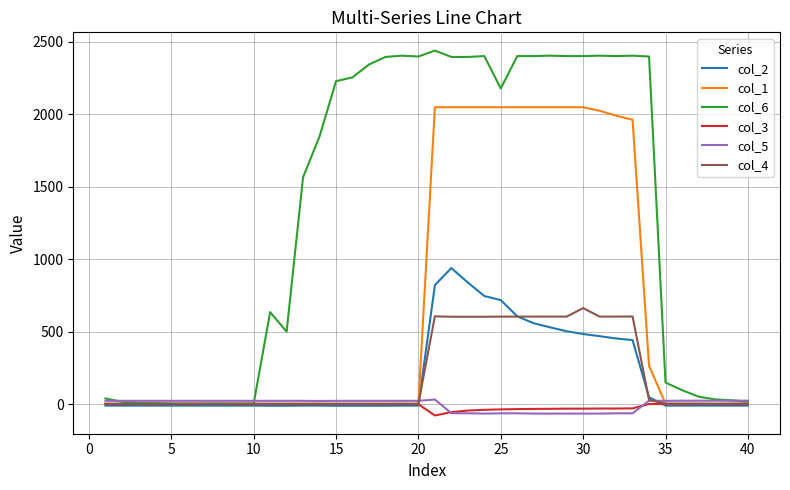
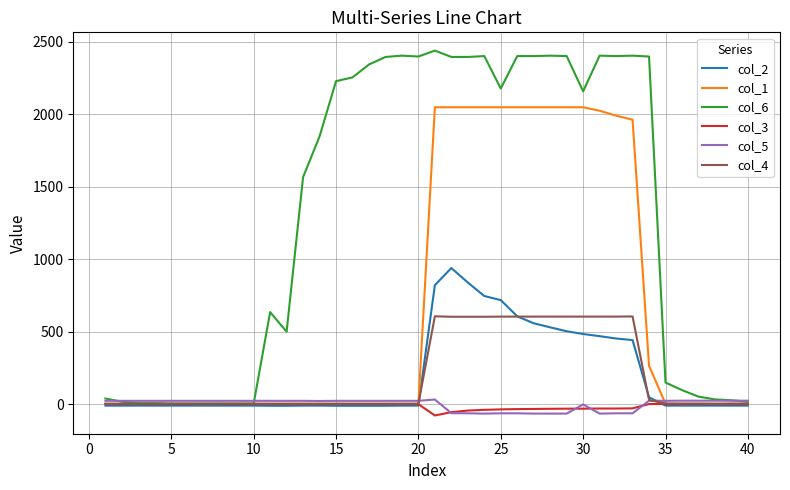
  {
    "col_2": {
      "25": 720,
      "30": 480
    },
    "col_1": {
      "25": 2050,
      "30": 2050
    },
    "col_6": {
      "15": 2230,
      "20": 2400,
      "25": 2180,
-     "30": 2400,
+     "30": 2160,
      "35": 150
    },
    "col_3": {
      "25": -40,
      "30": -30
    },
    "col_5": {
      "5": 20,
      "10": 20,
      "15": 20,
      "20": 20,
      "25": -60,
-     "30": -70,
+     "30": 0,
      "35": 20
    },
    "col_4": {
      "25": 600,
-     "30": 660
+     "30": 600
    }
  }
